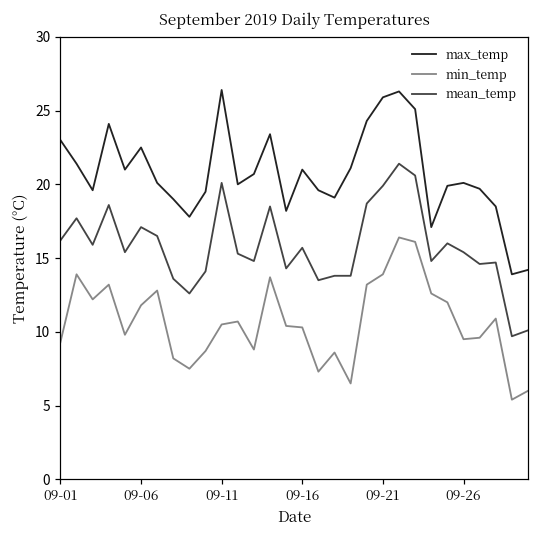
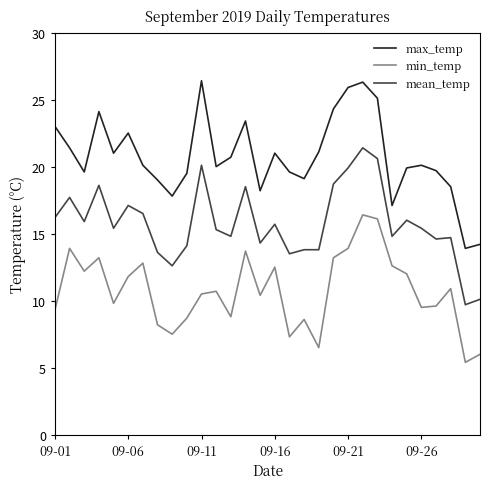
  {
    "min_temp": {
      "09-01": 9.3,
      "09-06": 11.8,
      "09-11": 10.5,
-     "09-16": 10.3,
+     "09-16": 12.5,
      "09-21": 13.9,
      "09-26": 9.5
    }
  }
